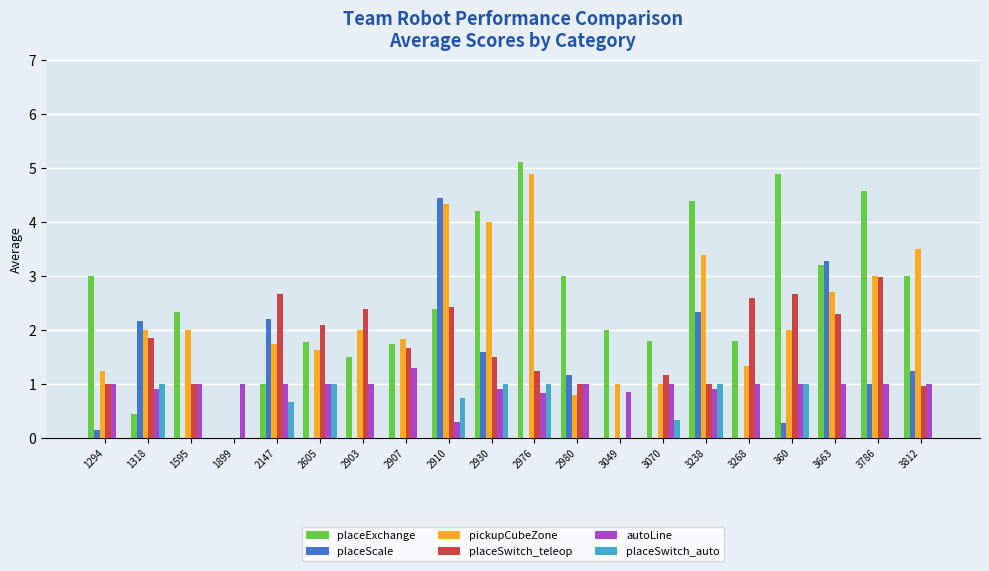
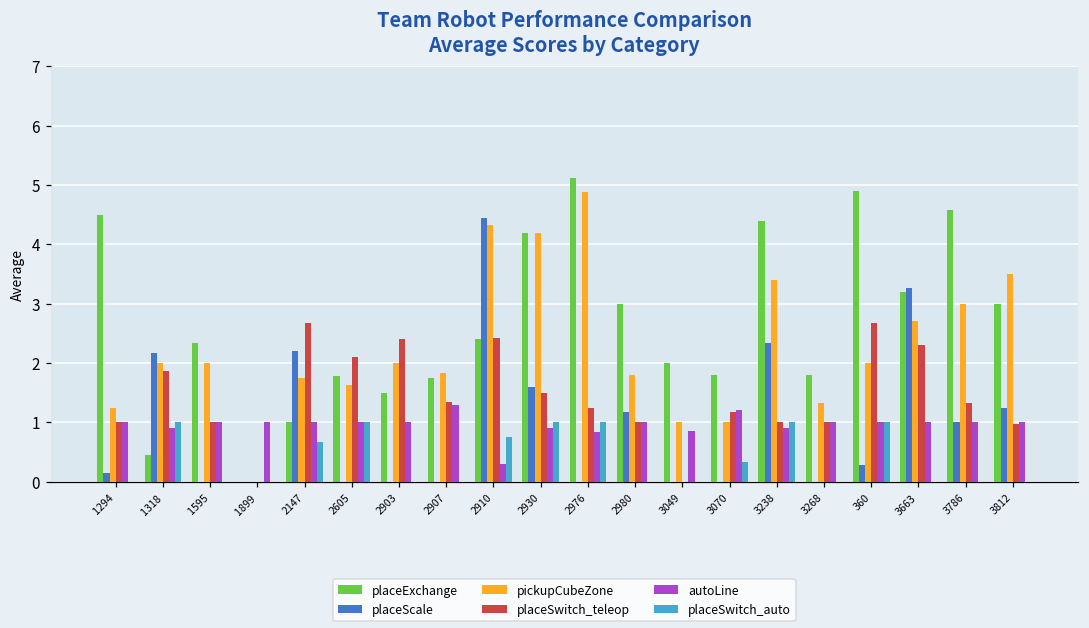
  {
    "placeExchange": {
-     "1294": 3.0,
+     "1294": 4.5,
      "1318": 0.5,
      "1595": 2.3,
      "1899": 0.0,
      "2147": 1.0,
      "2605": 1.8,
      "2903": 1.5,
      "2907": 1.8,
      "2910": 2.4,
      "2930": 4.2,
      "2976": 5.1,
      "2980": 3.0,
      "3049": 2.0,
      "3070": 1.8,
      "3238": 4.4,
      "3268": 1.8,
      "360": 4.9,
      "3663": 3.2,
      "3786": 4.6,
      "3812": 3.0
    },
    "pickupCubeZone": {
      "1294": 1.3,
      "1318": 2.0,
      "1595": 2.0,
      "1899": 0.0,
      "2147": 1.8,
      "2605": 1.6,
      "2903": 2.0,
      "2907": 1.8,
      "2910": 4.3,
-     "2930": 4.0,
+     "2930": 4.2,
      "2976": 4.9,
-     "2980": 0.8,
+     "2980": 1.8,
      "3049": 1.0,
      "3070": 1.0,
      "3238": 3.4,
      "3268": 1.3,
      "360": 2.0,
      "3663": 2.7,
      "3786": 3.0,
      "3812": 3.5
    },
    "placeSwitch_teleop": {
      "1294": 1.0,
      "1318": 1.9,
      "1595": 1.0,
      "1899": 0.0,
      "2147": 2.7,
      "2605": 2.1,
      "2903": 2.4,
-     "2907": 1.7,
+     "2907": 1.3,
      "2910": 2.4,
      "2930": 1.5,
      "2976": 1.3,
      "2980": 1.0,
      "3049": 0.0,
      "3070": 1.2,
      "3238": 1.0,
-     "3268": 2.6,
+     "3268": 1.0,
      "360": 2.7,
      "3663": 2.3,
-     "3786": 3.0,
+     "3786": 1.3,
      "3812": 1.0
    },
    "autoLine": {
      "1294": 1.0,
      "1318": 0.9,
      "1595": 1.0,
      "1899": 1.0,
      "2147": 1.0,
      "2605": 1.0,
      "2903": 1.0,
      "2907": 1.3,
      "2910": 0.3,
      "2930": 0.9,
      "2976": 0.8,
      "2980": 1.0,
      "3049": 0.9,
-     "3070": 1.0,
+     "3070": 1.2,
      "3238": 0.9,
      "3268": 1.0,
      "360": 1.0,
      "3663": 1.0,
      "3786": 1.0,
      "3812": 1.0
    }
  }
